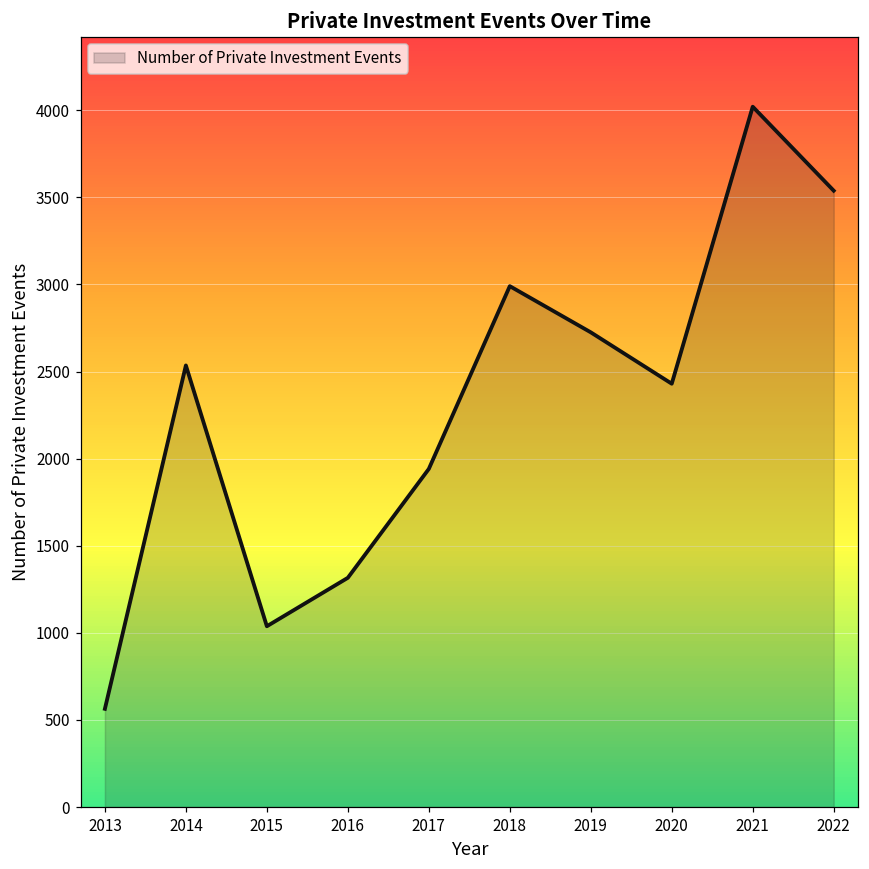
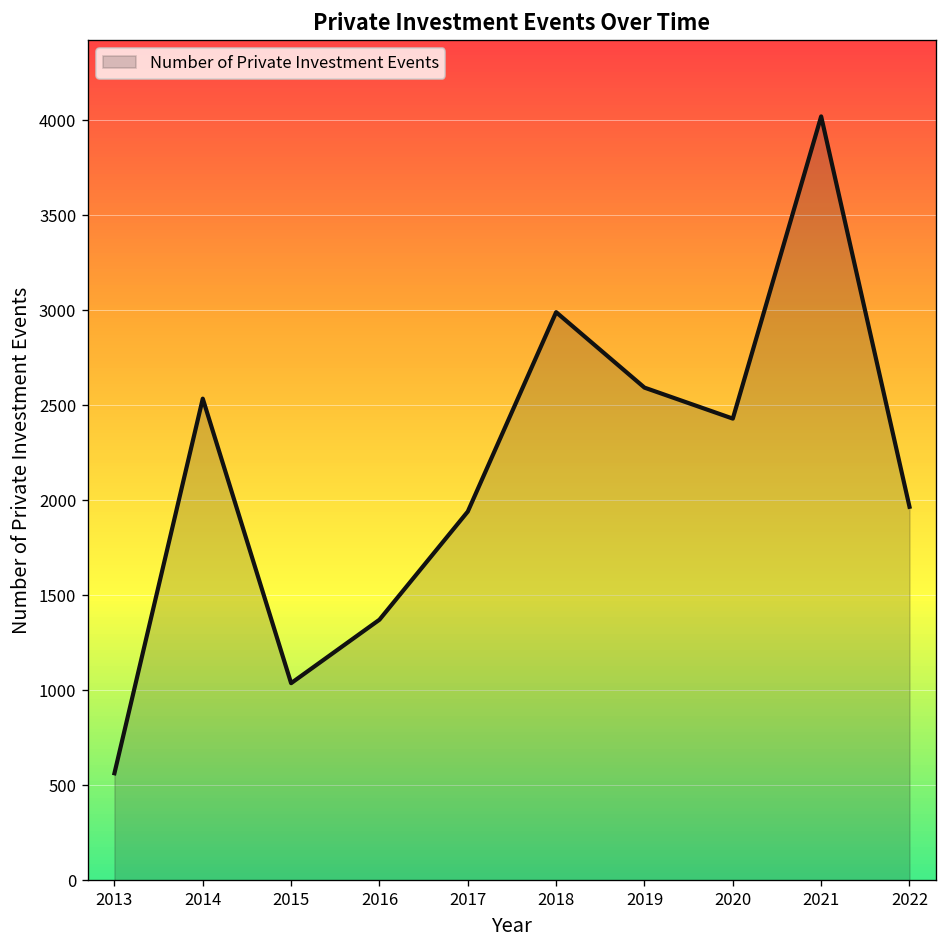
  {
    "2013": 560,
    "2014": 2540,
    "2015": 1040,
-   "2016": 1320,
+   "2016": 1370,
    "2017": 1940,
    "2018": 2990,
-   "2019": 2730,
+   "2019": 2590,
    "2020": 2430,
    "2021": 4020,
-   "2022": 3540
+   "2022": 1970
  }
